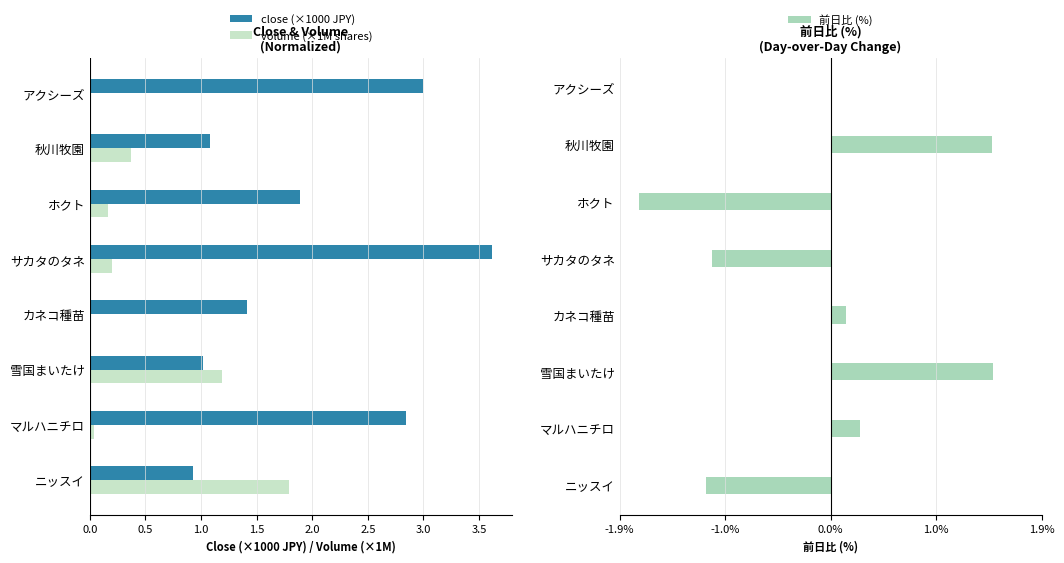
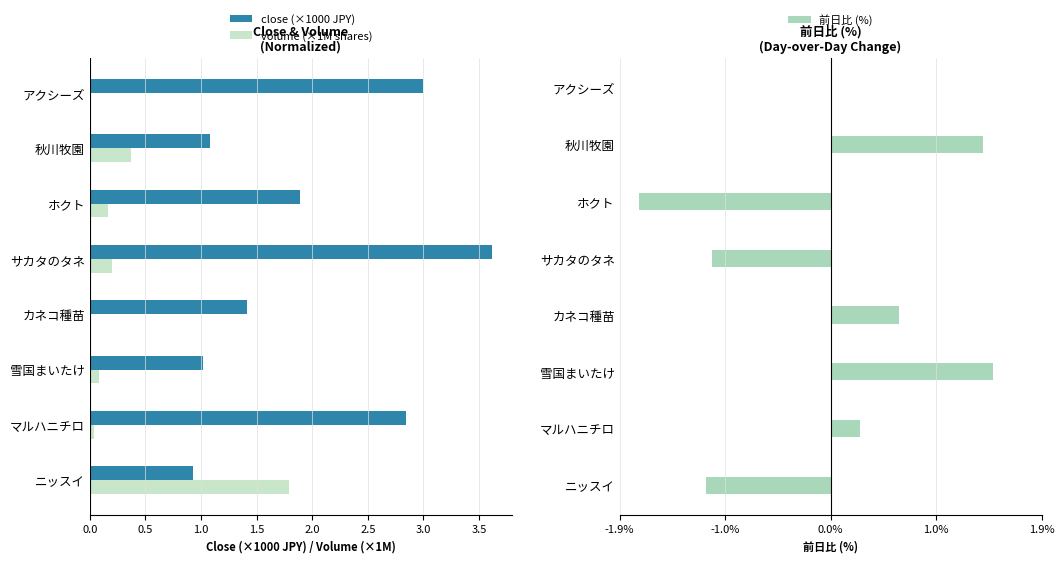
  {
    "Close & Volume (Normalized)": {
      "close (×1000 JPY)": {
        "アクシーズ": "3.00",
        "秋川牧園": "1.08",
        "ホクト": "1.89",
        "サカタのタネ": "3.62",
        "カネコ種苗": "1.41",
        "雪国まいたけ": "1.02",
        "マルハニチロ": "2.84",
        "ニッスイ": "0.93"
      },
      "volume (×1M shares)": {
        "秋川牧園": "0.37",
        "ホクト": "0.17",
        "サカタのタネ": "0.20",
-       "雪国まいたけ": "1.18",
+       "雪国まいたけ": "0.08",
        "マルハニチロ": "0.04",
        "ニッスイ": "1.79"
      }
    },
    "前日比 (%) (Day-over-Day Change)": {
      "アクシーズ": "0.00%",
-     "秋川牧園": "1.49%",
+     "秋川牧園": "1.41%",
      "ホクト": "-1.77%",
      "サカタのタネ": "-1.09%",
-     "カネコ種苗": "0.14%",
+     "カネコ種苗": "0.63%",
      "雪国まいたけ": "1.50%",
      "マルハニチロ": "0.27%",
      "ニッスイ": "-1.15%"
    }
  }
